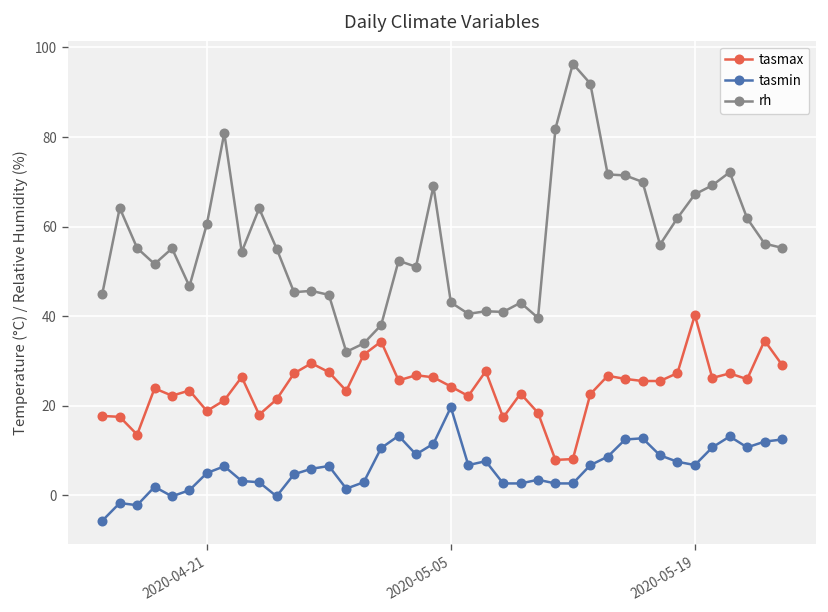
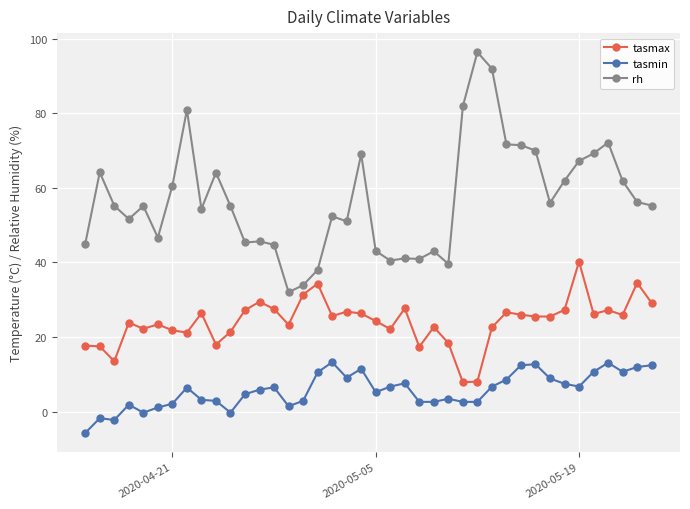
  {
    "tasmax": {
-     "2020-04-21": 19,
+     "2020-04-21": 22,
      "2020-05-05": 24,
      "2020-05-19": 40
    },
    "tasmin": {
-     "2020-04-21": 5,
-     "2020-05-05": 20,
+     "2020-04-21": 2,
+     "2020-05-05": 5,
      "2020-05-19": 7
    },
    "rh": {
      "2020-04-21": 61,
      "2020-05-05": 43,
      "2020-05-19": 67
    }
  }
